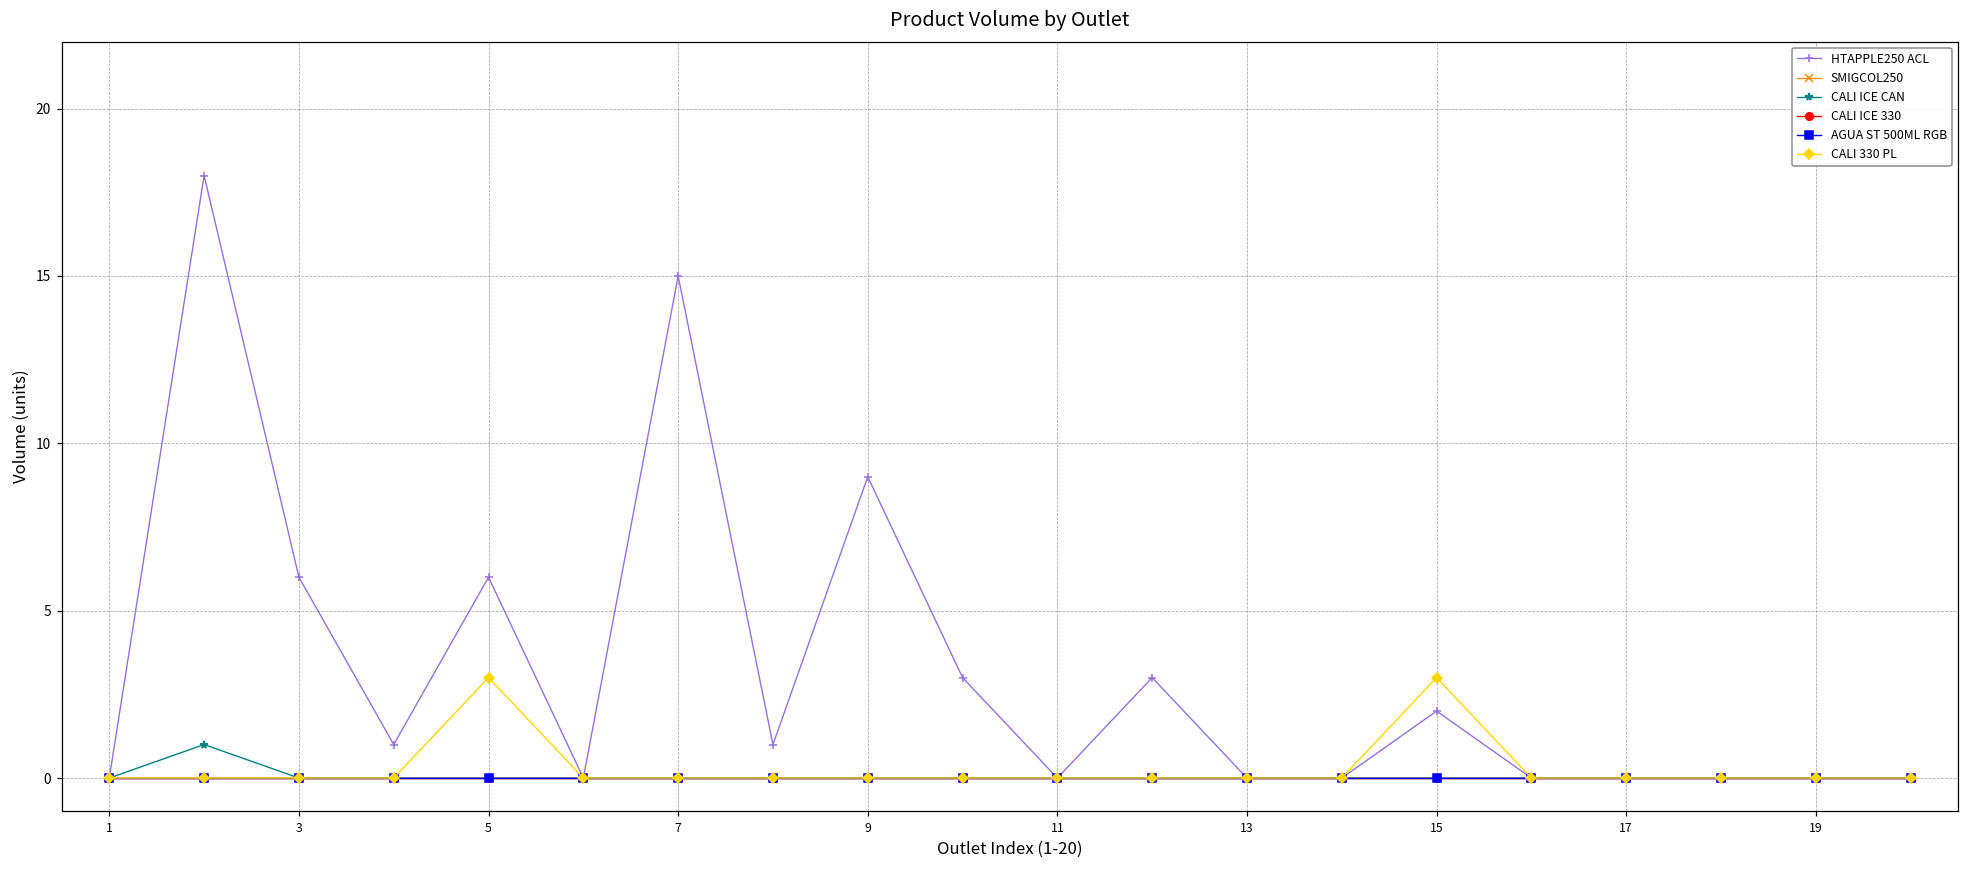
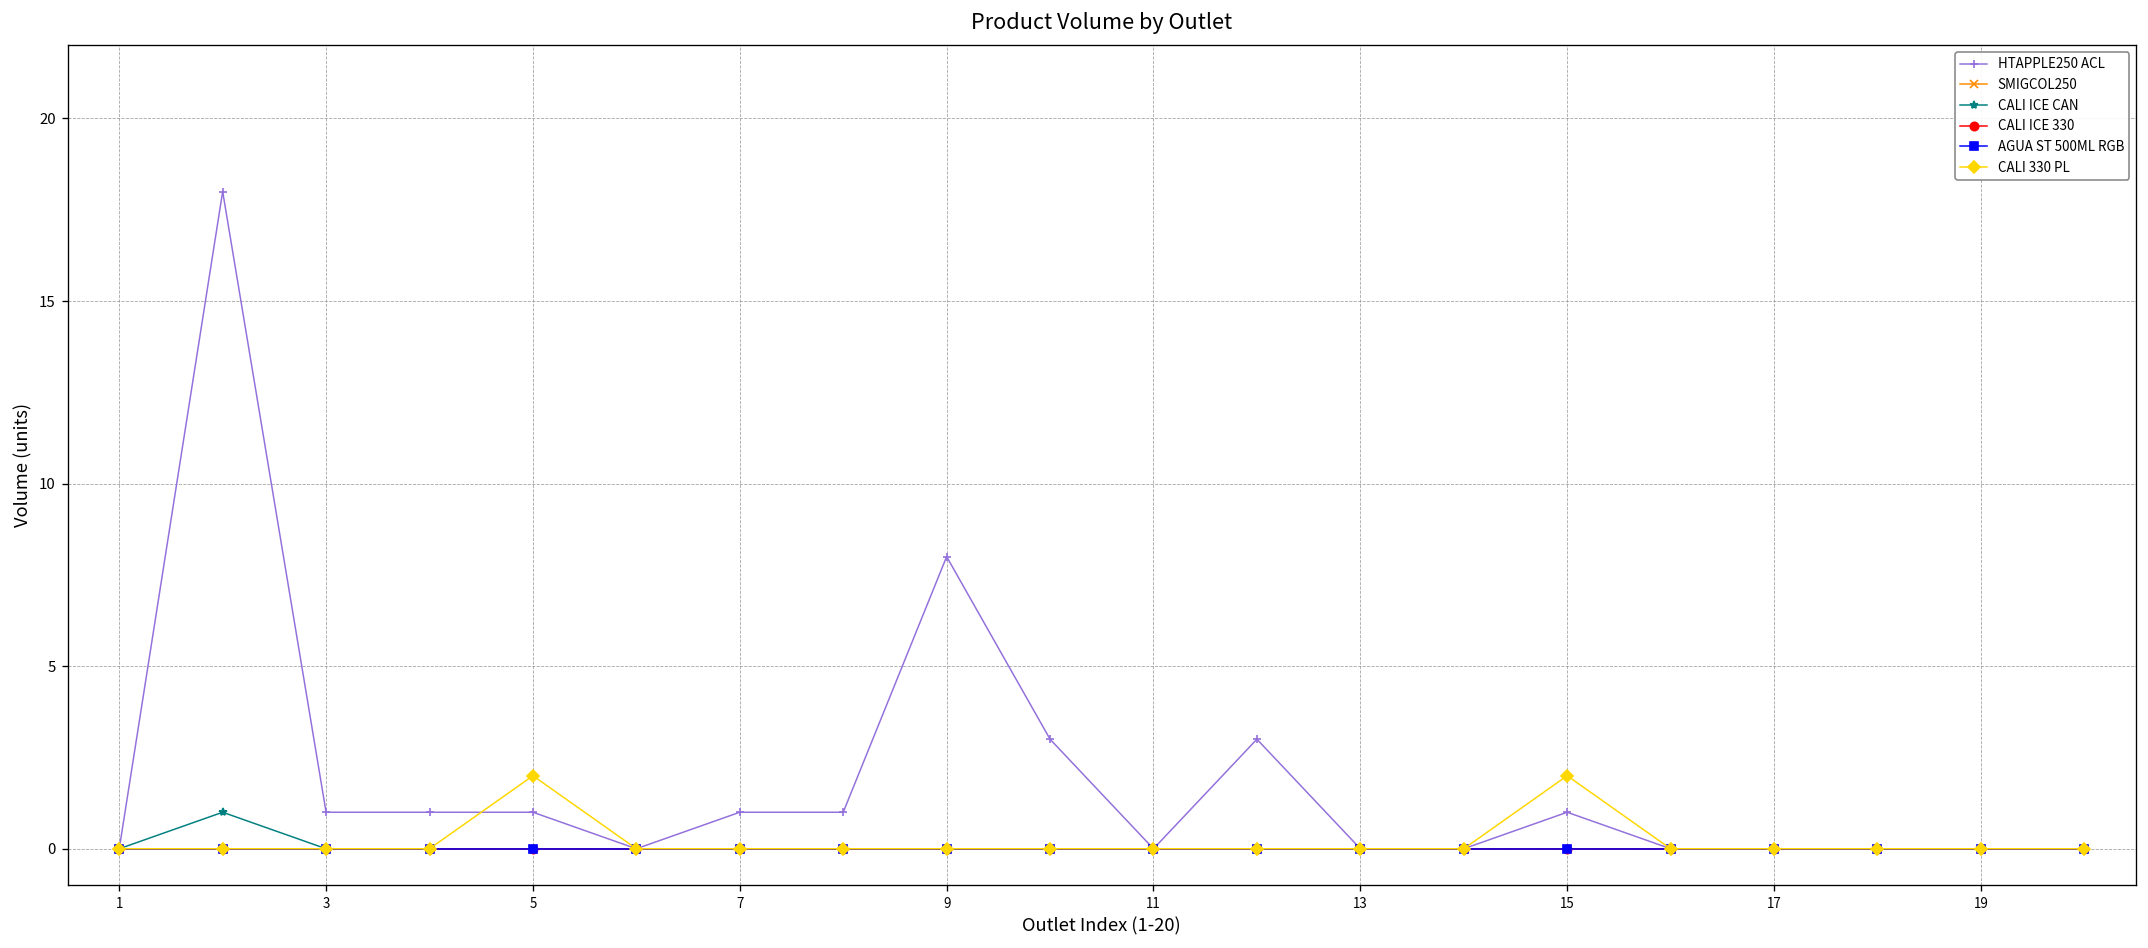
  {
    "HTAPPLE250 ACL": {
-     "3": 6,
-     "5": 6,
-     "7": 15,
-     "9": 9,
-     "15": 2
+     "3": 1,
+     "5": 1,
+     "7": 1,
+     "9": 8,
+     "15": 1
    },
    "CALI 330 PL": {
-     "5": 3,
-     "15": 3
+     "5": 2,
+     "15": 2
    }
  }
